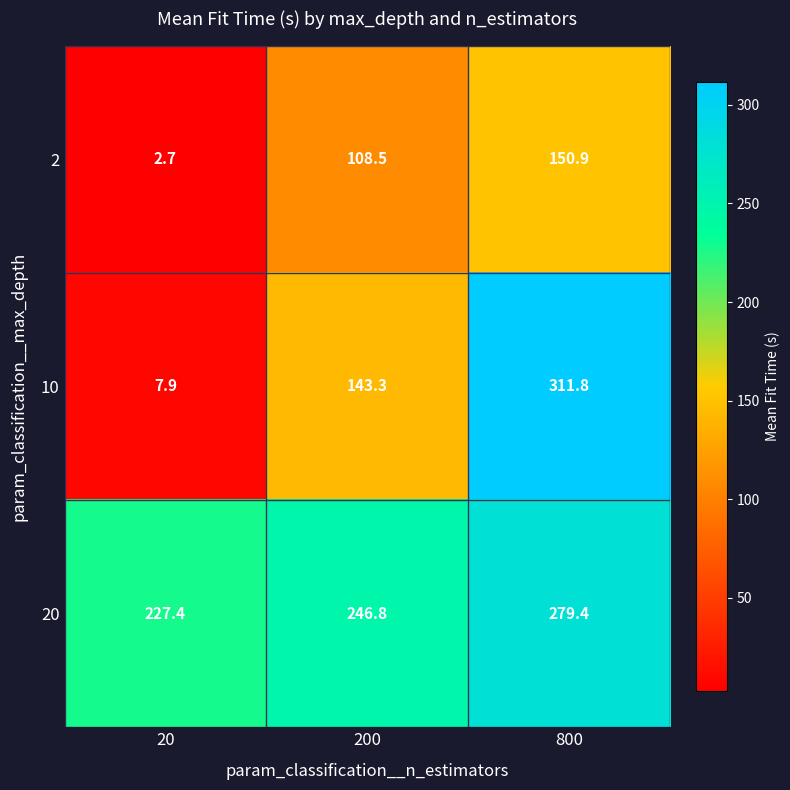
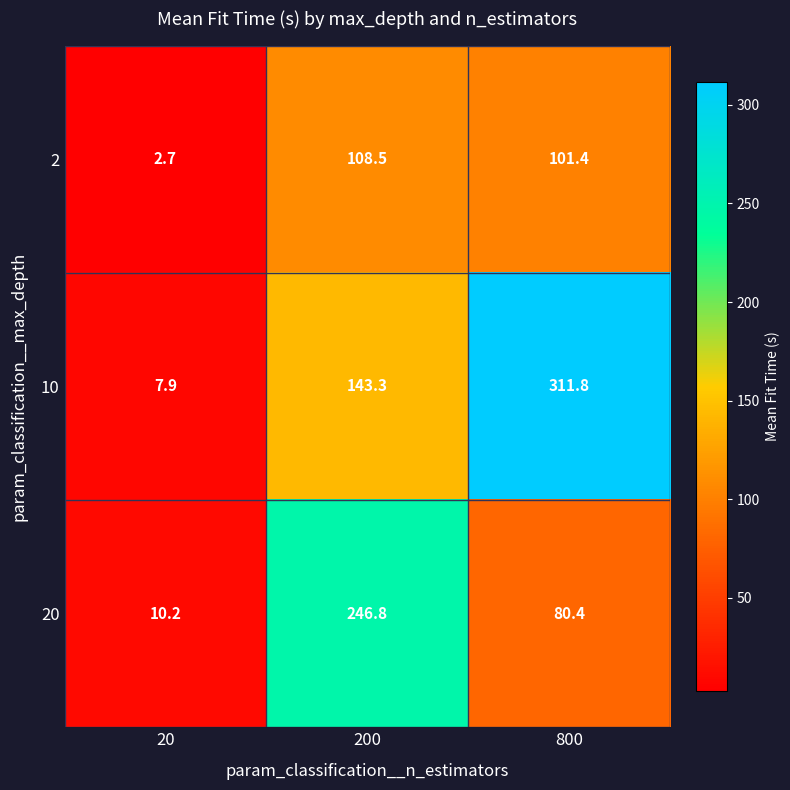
  {
    "2": {
      "20": 2.7,
      "200": 108.5,
-     "800": 150.9
+     "800": 101.4
    },
    "10": {
      "20": 7.9,
      "200": 143.3,
      "800": 311.8
    },
    "20": {
-     "20": 227.4,
+     "20": 10.2,
      "200": 246.8,
-     "800": 279.4
+     "800": 80.4
    }
  }
